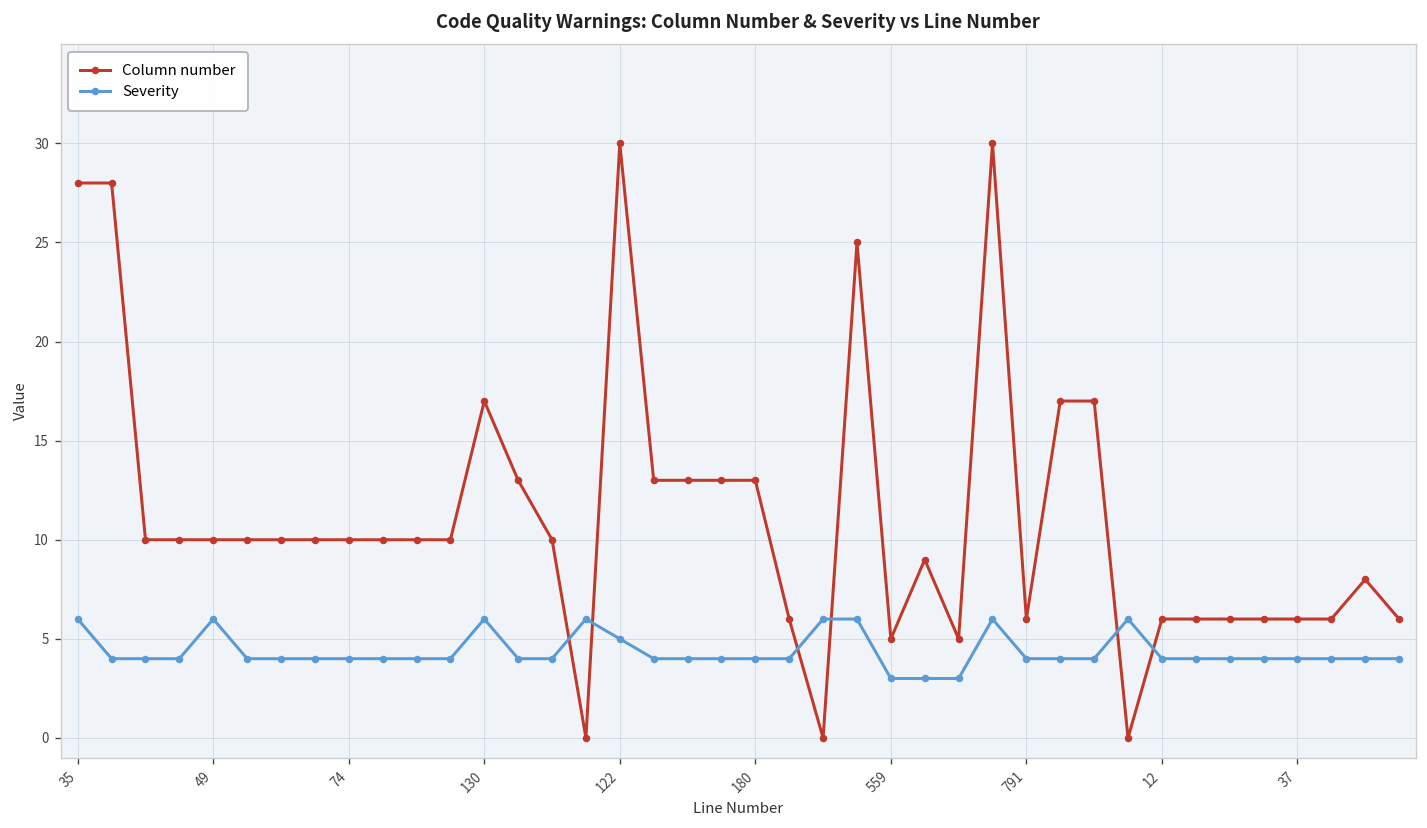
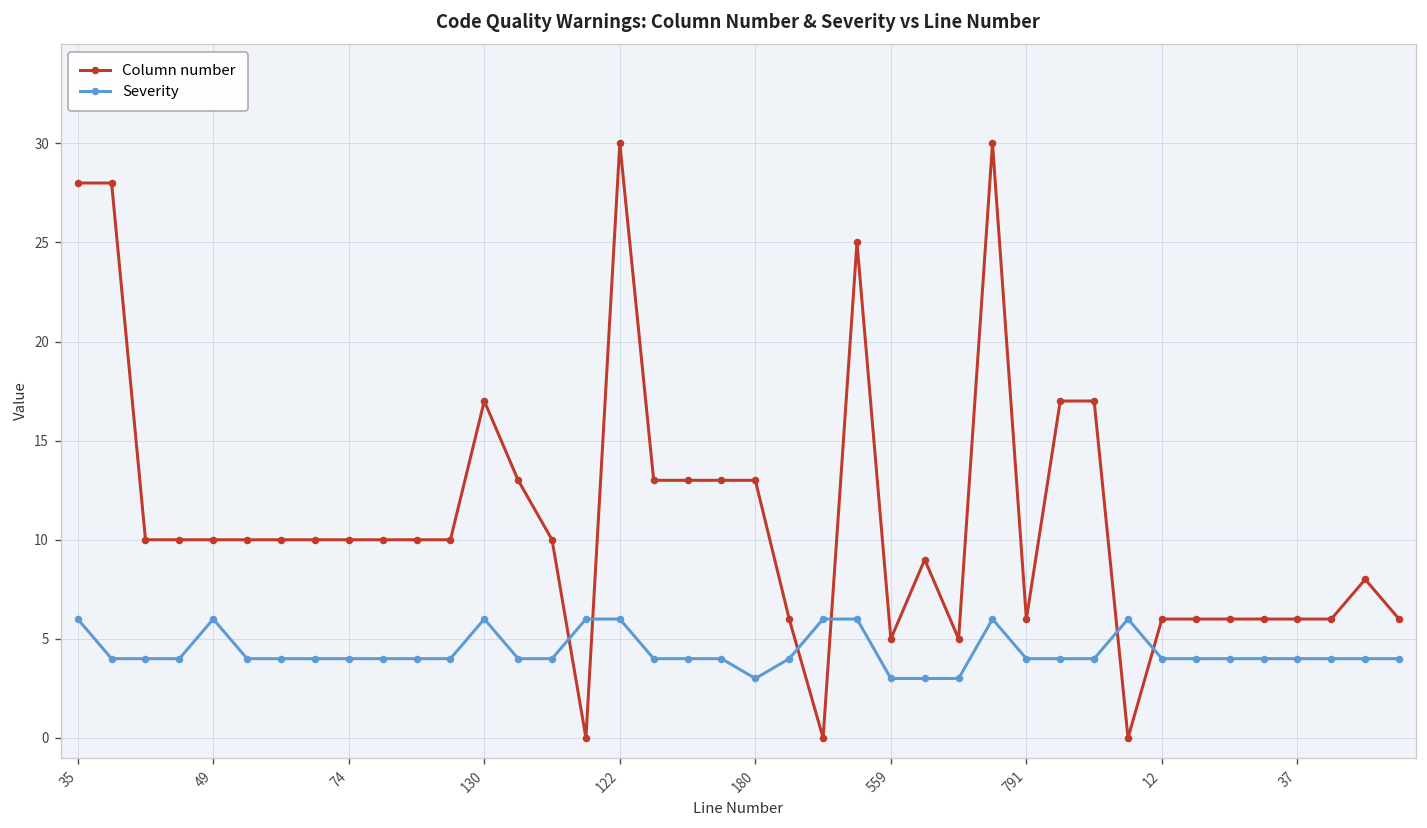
  {
    "Column number": {
      "49": 10,
      "74": 10,
      "130": 17,
      "122": 30,
      "180": 13,
      "559": 5,
      "791": 6,
      "12": 6
    },
    "Severity": {
      "49": 6,
      "74": 4,
      "130": 6,
-     "122": 5,
-     "180": 4,
+     "122": 6,
+     "180": 3,
      "559": 3,
      "791": 4,
      "12": 4
    }
  }
